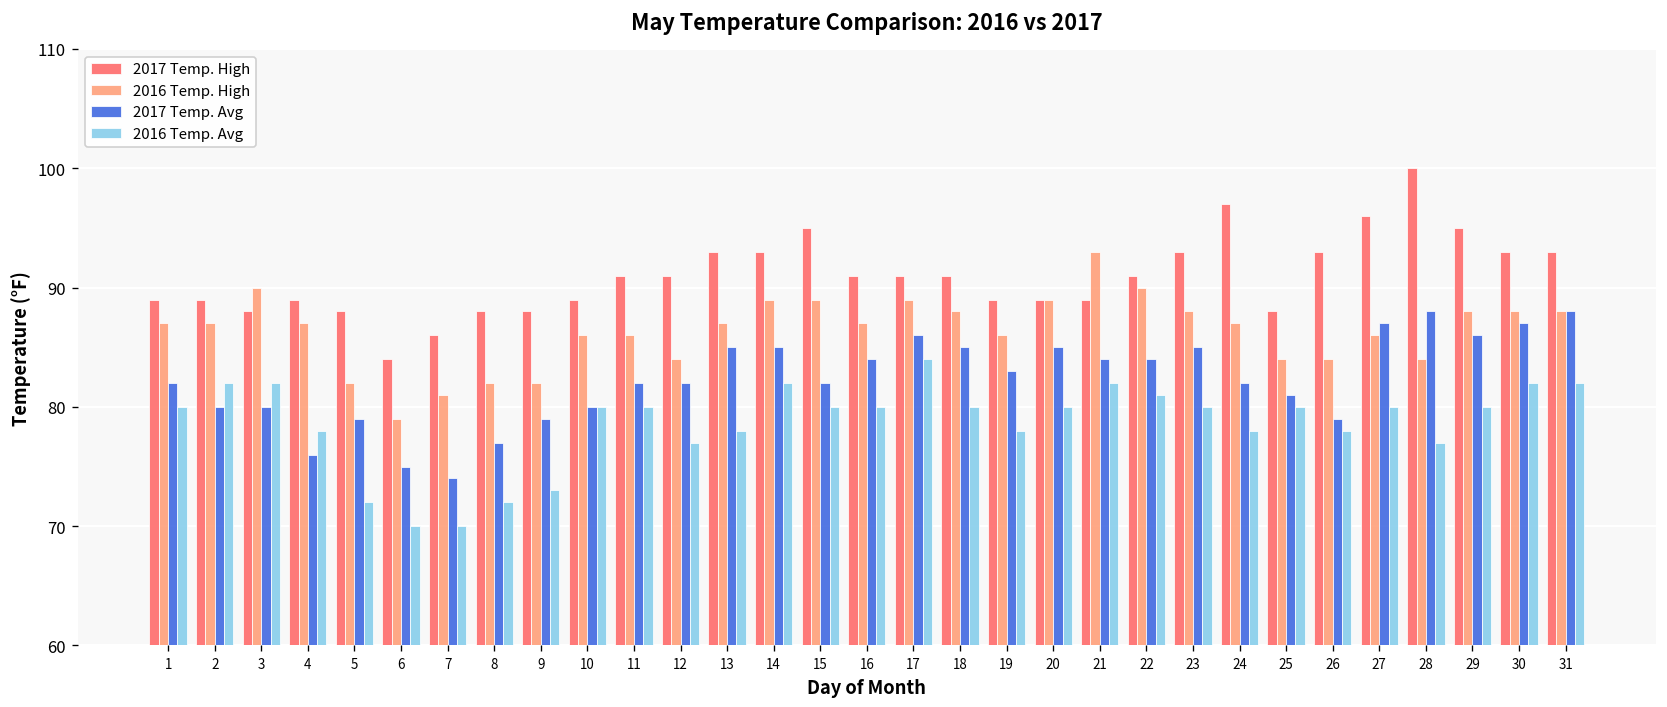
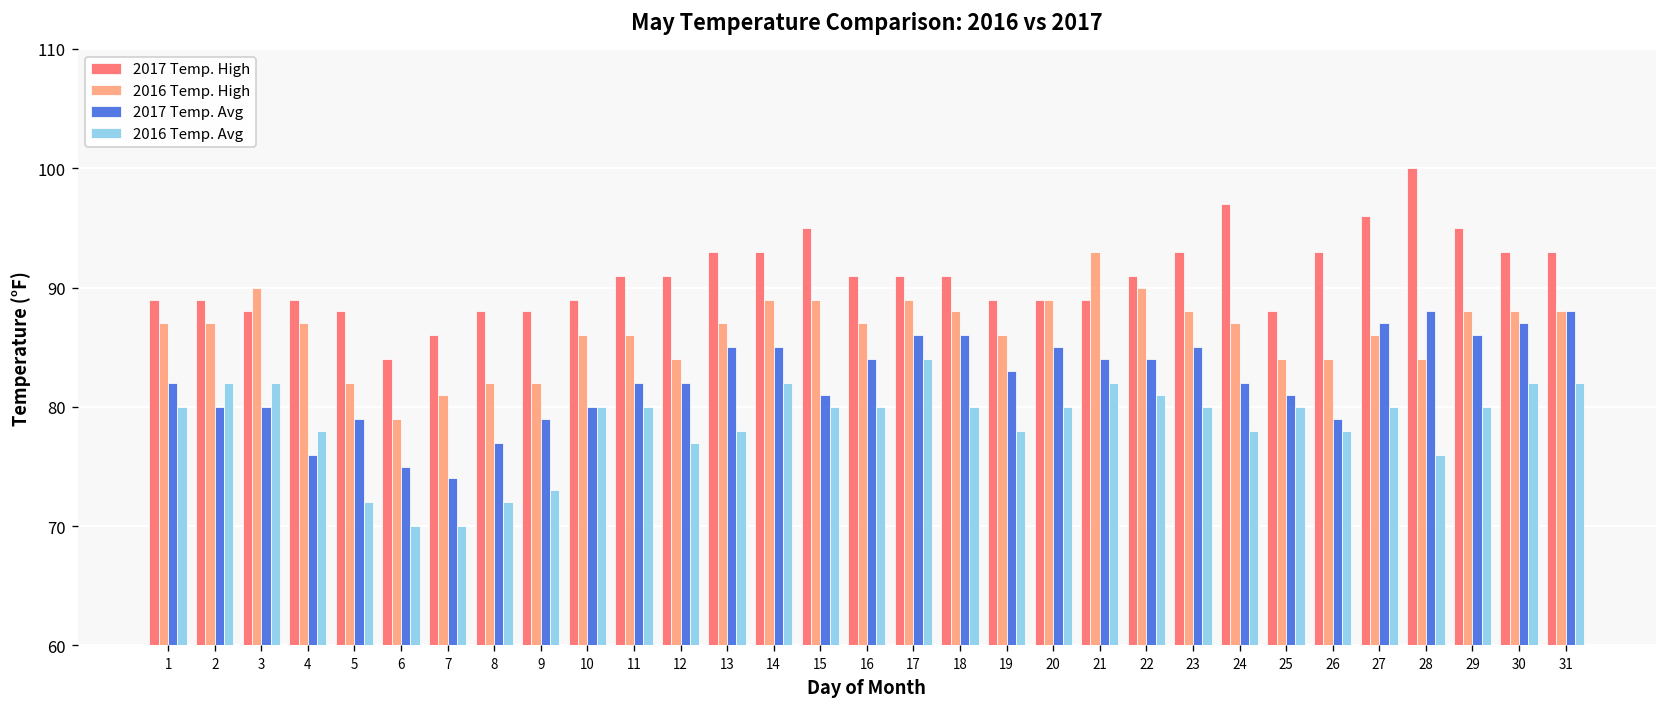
  {
    "2017 Temp. Avg": {
      "1": 82,
      "2": 80,
      "3": 80,
      "4": 76,
      "5": 79,
      "6": 75,
      "7": 74,
      "8": 77,
      "9": 79,
      "10": 80,
      "11": 82,
      "12": 82,
      "13": 85,
      "14": 85,
-     "15": 82,
+     "15": 81,
      "16": 84,
      "17": 86,
-     "18": 85,
+     "18": 86,
      "19": 83,
      "20": 85,
      "21": 84,
      "22": 84,
      "23": 85,
      "24": 82,
      "25": 81,
      "26": 79,
      "27": 87,
      "28": 88,
      "29": 86,
      "30": 87,
      "31": 88
    },
    "2016 Temp. Avg": {
      "1": 80,
      "2": 82,
      "3": 82,
      "4": 78,
      "5": 72,
      "6": 70,
      "7": 70,
      "8": 72,
      "9": 73,
      "10": 80,
      "11": 80,
      "12": 77,
      "13": 78,
      "14": 82,
      "15": 80,
      "16": 80,
      "17": 84,
      "18": 80,
      "19": 78,
      "20": 80,
      "21": 82,
      "22": 81,
      "23": 80,
      "24": 78,
      "25": 80,
      "26": 78,
      "27": 80,
-     "28": 77,
+     "28": 76,
      "29": 80,
      "30": 82,
      "31": 82
    }
  }
